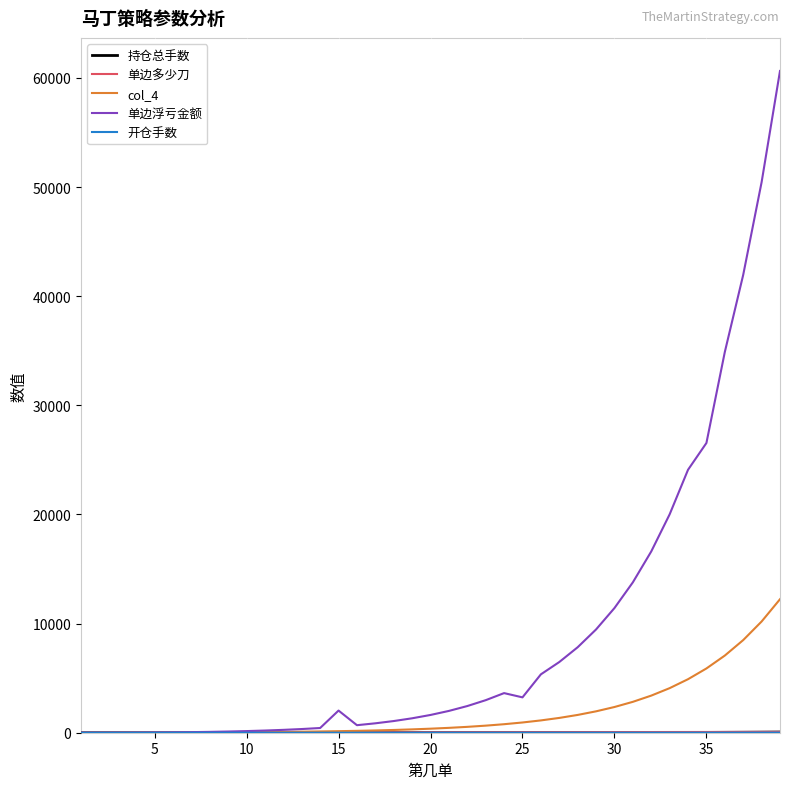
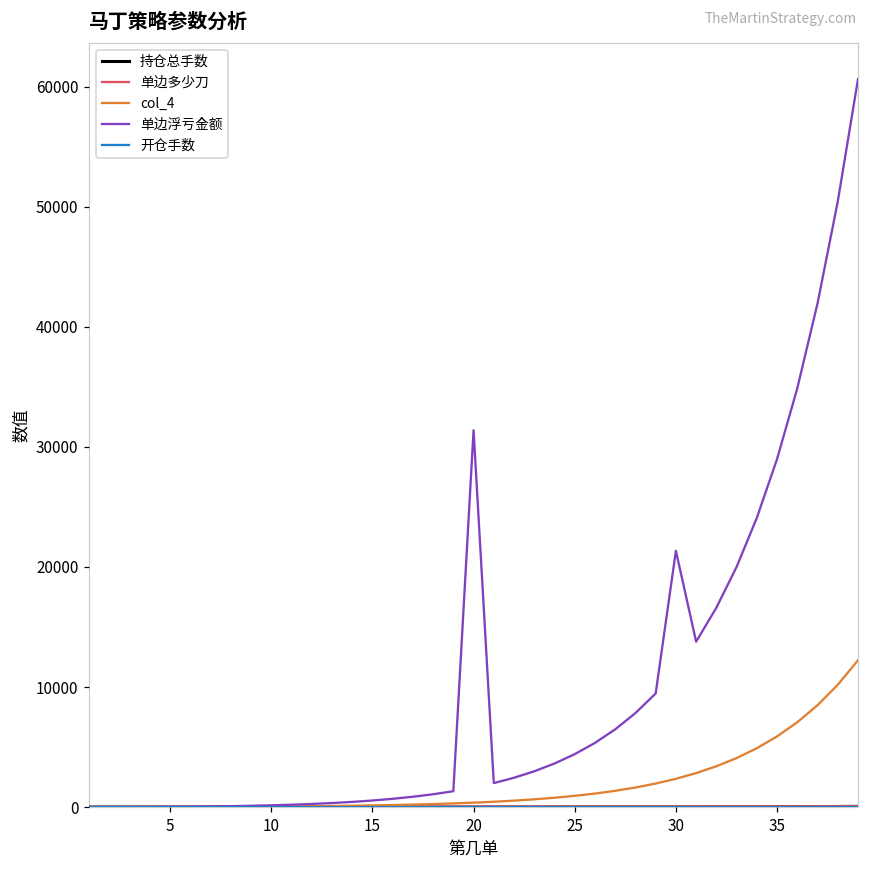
  {
    "col_4": {
      "20": 400,
      "25": 900,
      "30": 2400,
      "35": 5900
    },
    "单边浮亏金额": {
-     "15": 2000,
-     "20": 1600,
-     "25": 3200,
-     "30": 11400,
-     "35": 26500
+     "15": 500,
+     "20": 31400,
+     "25": 4400,
+     "30": 21300,
+     "35": 29000
    }
  }
